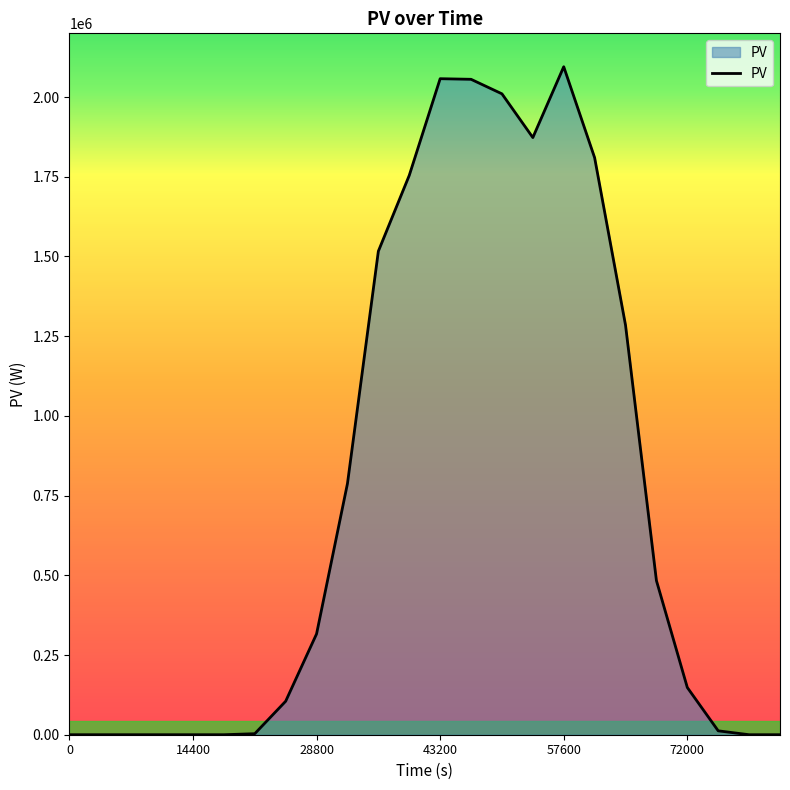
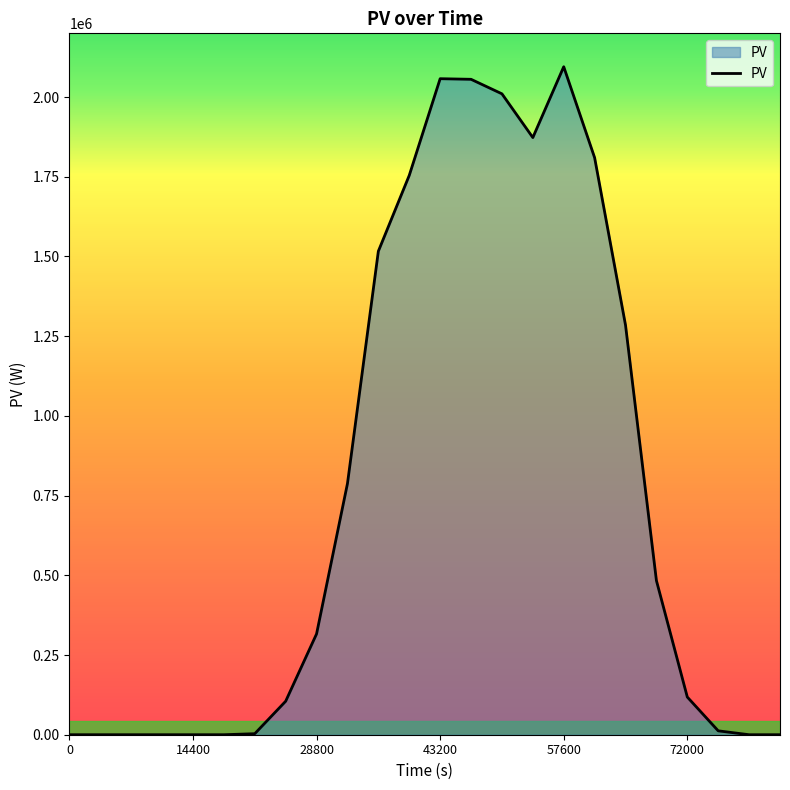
  {
    "28800": 320000,
    "43200": 2060000,
    "57600": 2100000,
-   "72000": 150000
+   "72000": 120000
  }
